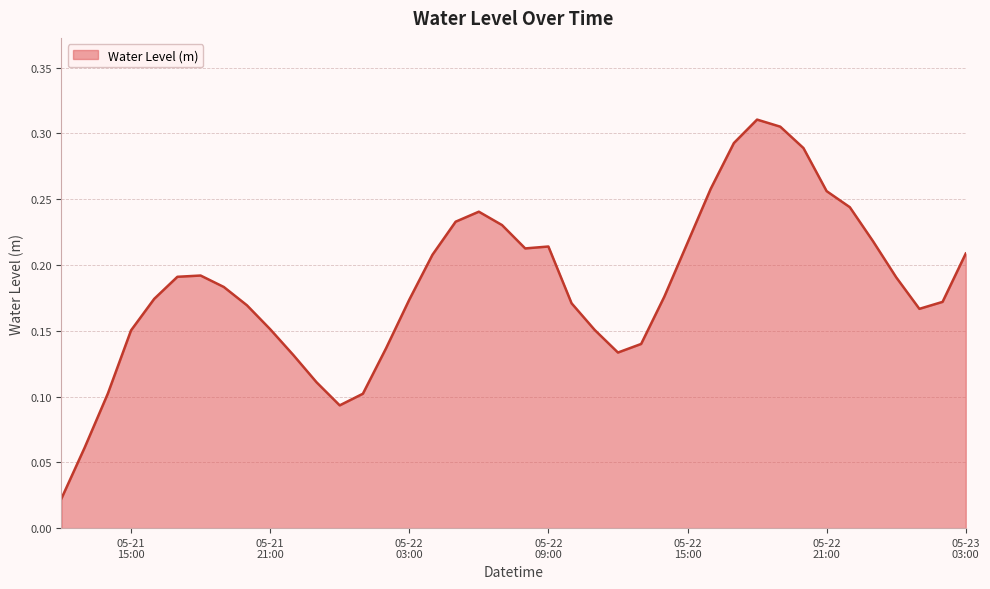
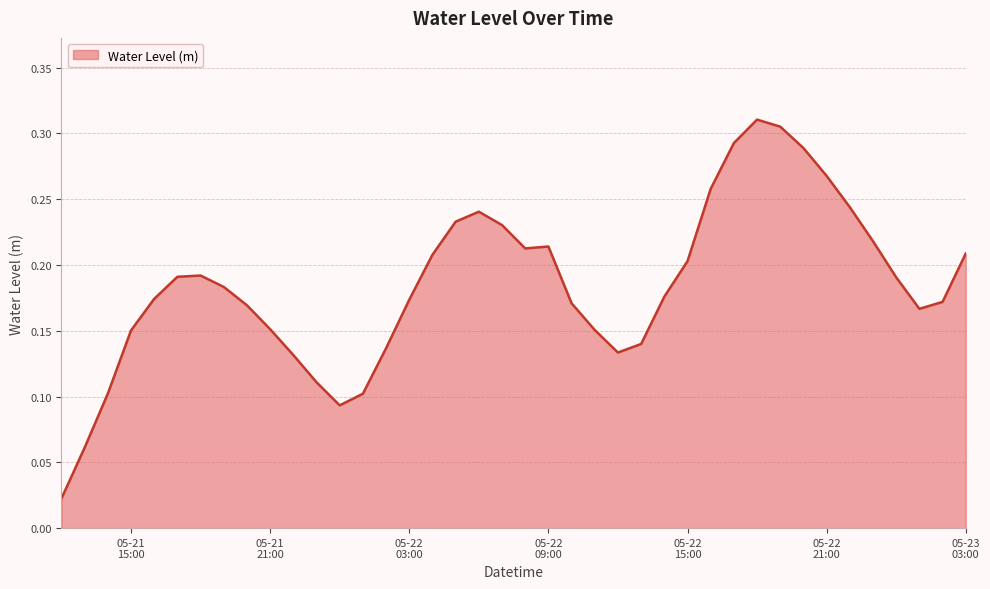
  {
    "05-21 15:00": 0.150,
    "05-21 21:00": 0.151,
    "05-22 03:00": 0.174,
    "05-22 09:00": 0.214,
-   "05-22 15:00": 0.217,
-   "05-22 21:00": 0.256,
+   "05-22 15:00": 0.203,
+   "05-22 21:00": 0.268,
    "05-23 03:00": 0.209
  }
